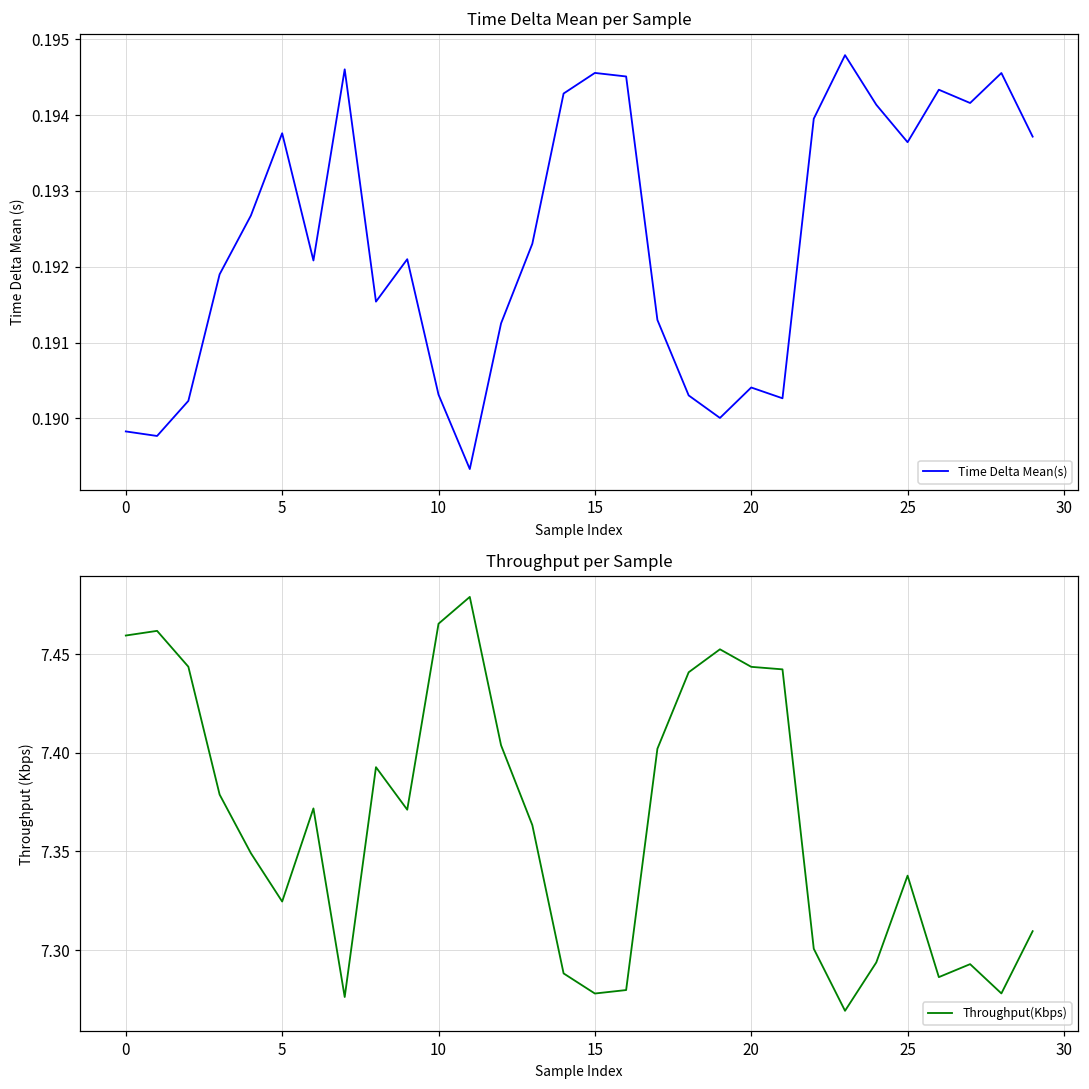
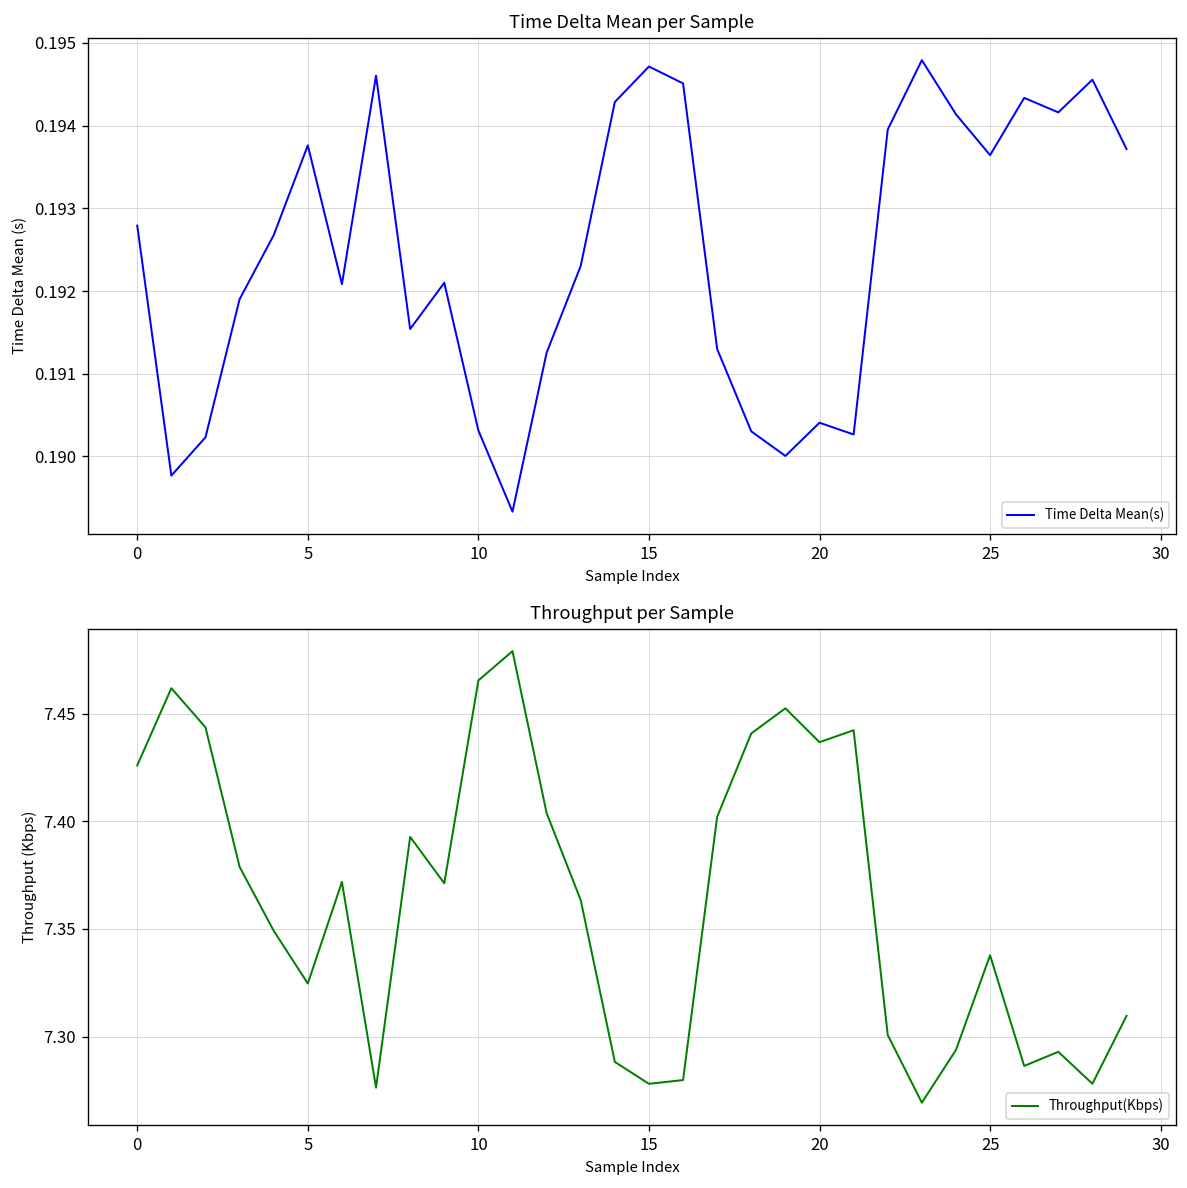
  {
    "Time Delta Mean per Sample": {
-     "0": 0.1898,
+     "0": 0.1928,
      "5": 0.1938,
      "10": 0.1903,
-     "15": 0.1946,
+     "15": 0.1947,
      "20": 0.1904,
      "25": 0.1936
    },
    "Throughput per Sample": {
-     "0": 7.459,
+     "0": 7.426,
      "5": 7.325,
      "10": 7.465,
      "15": 7.278,
-     "20": 7.444,
+     "20": 7.437,
      "25": 7.338
    }
  }
